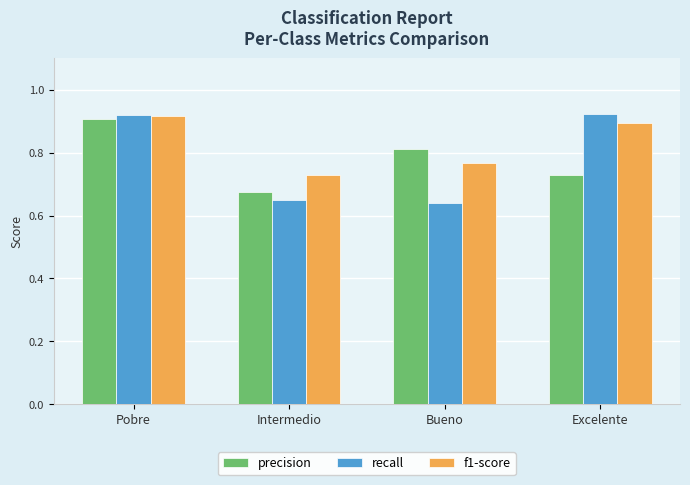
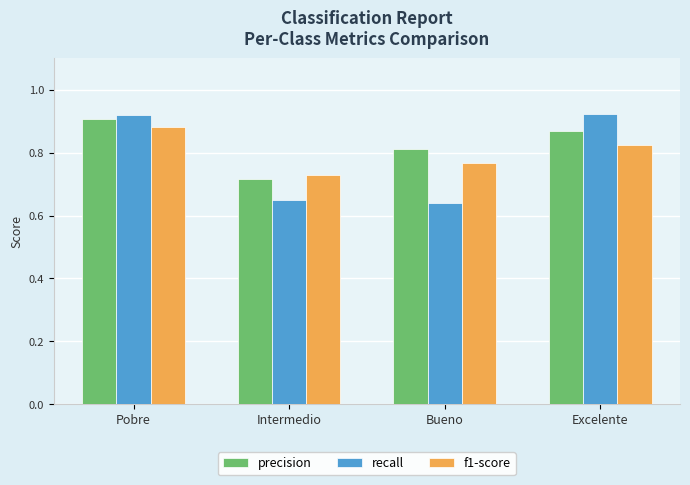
  {
    "precision": {
      "Pobre": 0.91,
-     "Intermedio": 0.68,
+     "Intermedio": 0.72,
      "Bueno": 0.81,
-     "Excelente": 0.73
+     "Excelente": 0.87
    },
    "recall": {
      "Pobre": 0.92,
      "Intermedio": 0.65,
      "Bueno": 0.64,
      "Excelente": 0.92
    },
    "f1-score": {
-     "Pobre": 0.92,
+     "Pobre": 0.88,
      "Intermedio": 0.73,
      "Bueno": 0.77,
-     "Excelente": 0.90
+     "Excelente": 0.83
    }
  }
